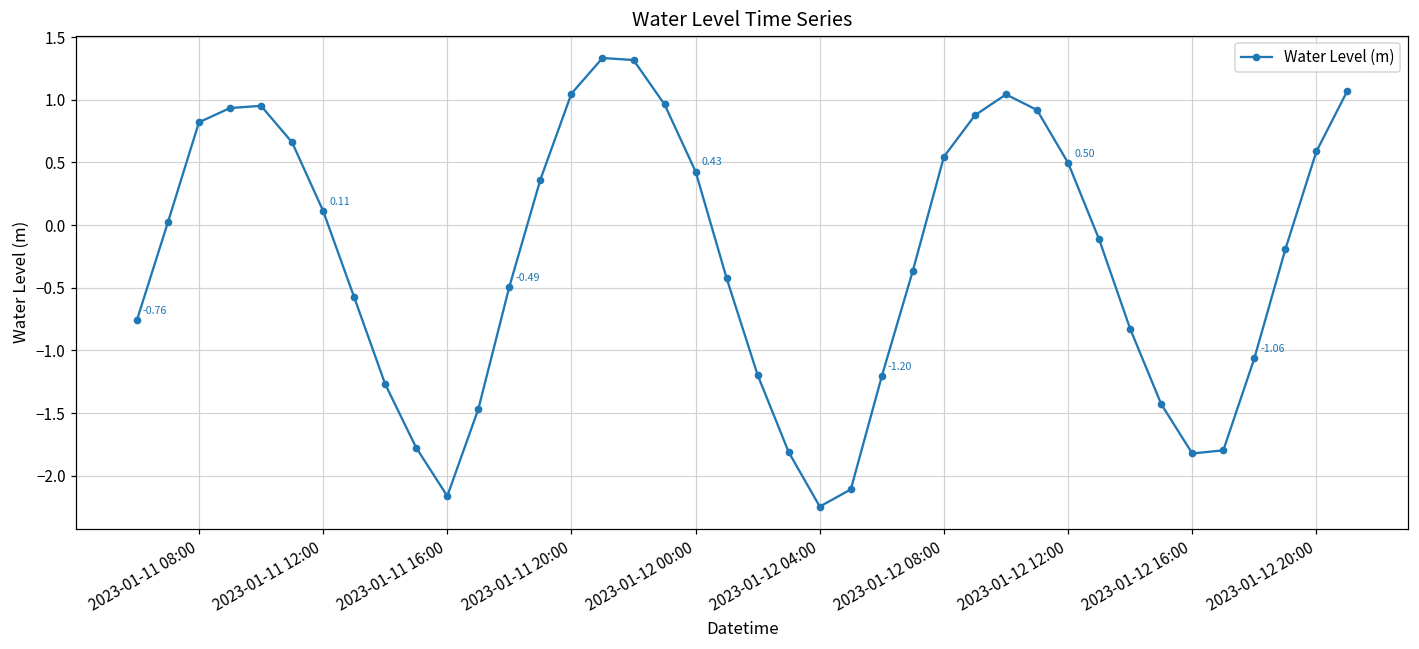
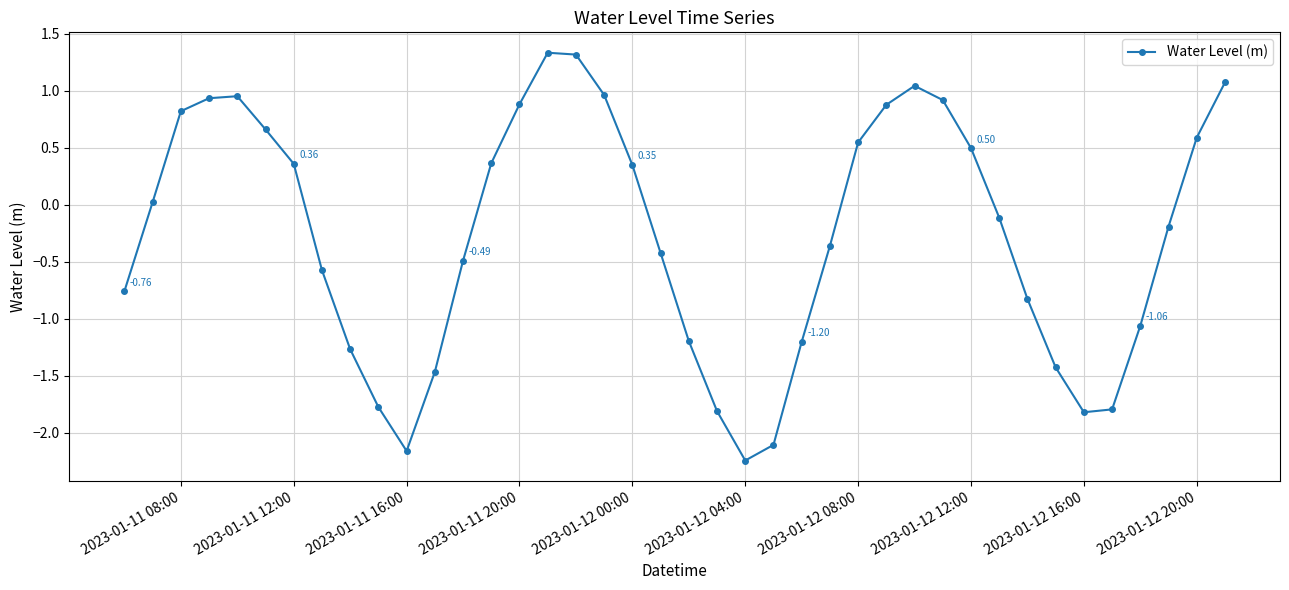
  {
-   "2023-01-11 12:00": 0.11,
-   "2023-01-11 20:00": 1.05,
-   "2023-01-12 00:00": 0.43,
+   "2023-01-11 12:00": 0.36,
+   "2023-01-11 20:00": 0.88,
+   "2023-01-12 00:00": 0.35,
    "2023-01-12 12:00": 0.50
  }
